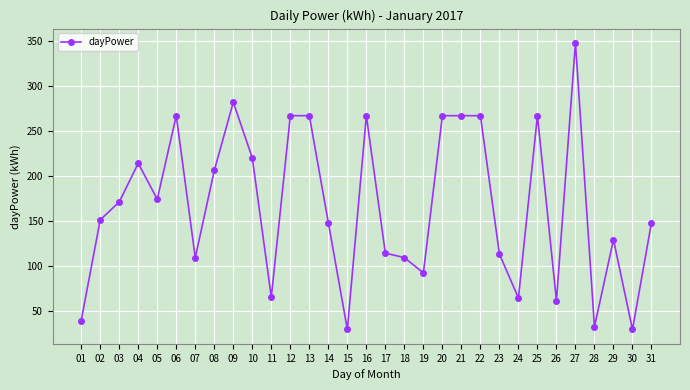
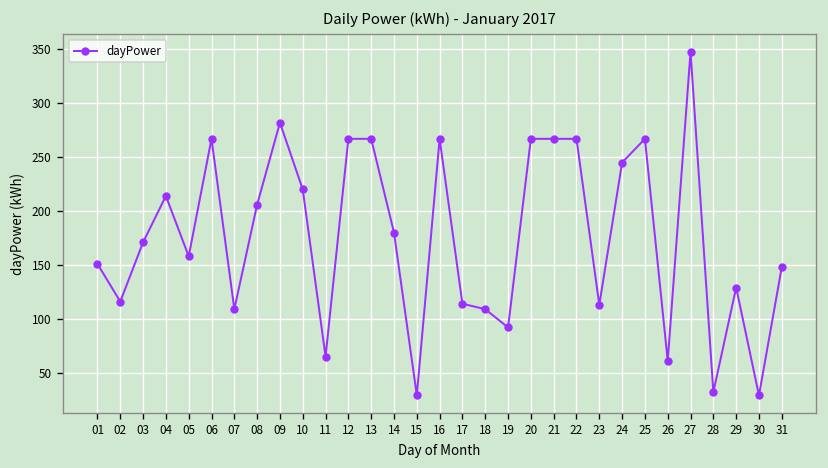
  {
-   "01": 40,
-   "02": 150,
+   "01": 150,
+   "02": 120,
    "03": 170,
    "04": 210,
-   "05": 170,
+   "05": 160,
    "06": 270,
    "07": 110,
    "08": 210,
    "09": 280,
    "10": 220,
    "11": 70,
    "12": 270,
    "13": 270,
-   "14": 150,
+   "14": 180,
    "15": 30,
    "16": 270,
    "17": 110,
    "18": 110,
    "19": 90,
    "20": 270,
    "21": 270,
    "22": 270,
    "23": 110,
-   "24": 60,
+   "24": 250,
    "25": 270,
    "26": 60,
    "27": 350,
    "28": 30,
    "29": 130,
    "30": 30,
    "31": 150
  }
